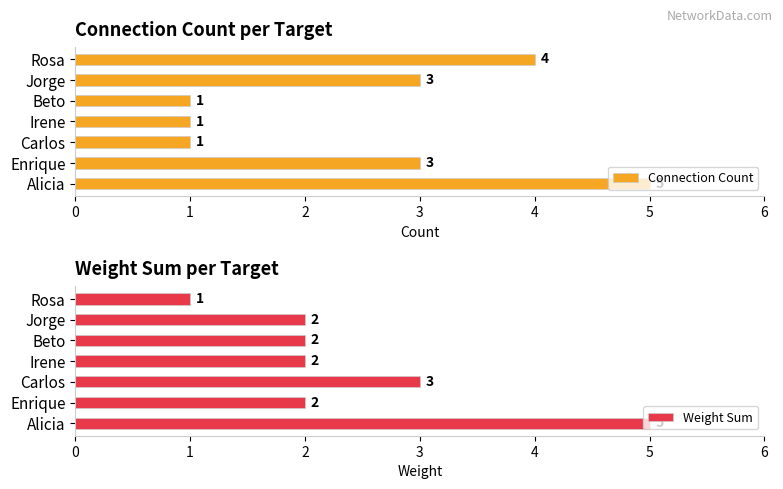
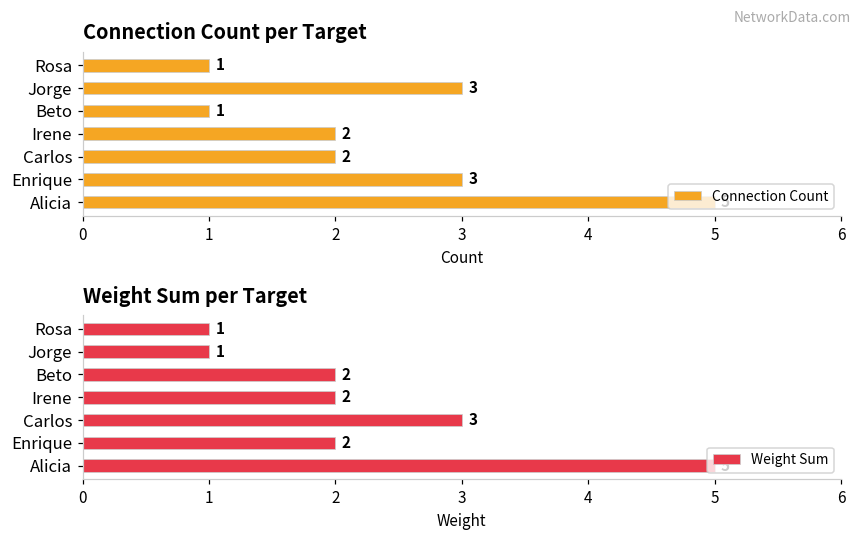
  {
    "Connection Count per Target": {
-     "Rosa": 4,
+     "Rosa": 1,
      "Jorge": 3,
      "Beto": 1,
-     "Irene": 1,
-     "Carlos": 1,
+     "Irene": 2,
+     "Carlos": 2,
      "Enrique": 3
    },
    "Weight Sum per Target": {
      "Rosa": 1,
-     "Jorge": 2,
+     "Jorge": 1,
      "Beto": 2,
      "Irene": 2,
      "Carlos": 3,
      "Enrique": 2
    }
  }
